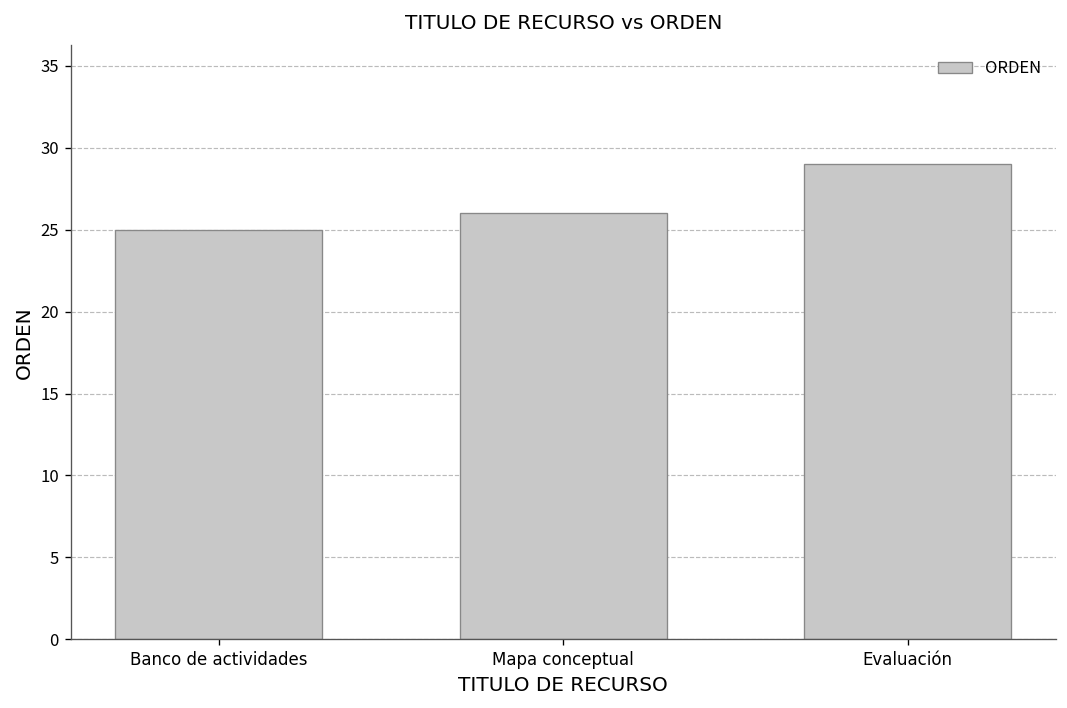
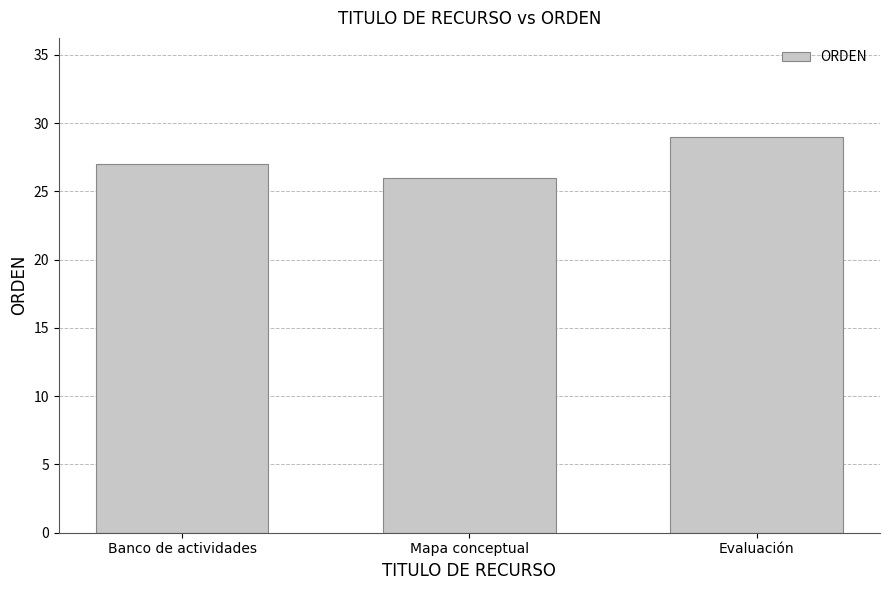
  {
-   "Banco de actividades": 25,
+   "Banco de actividades": 27,
    "Mapa conceptual": 26,
    "Evaluación": 29
  }
